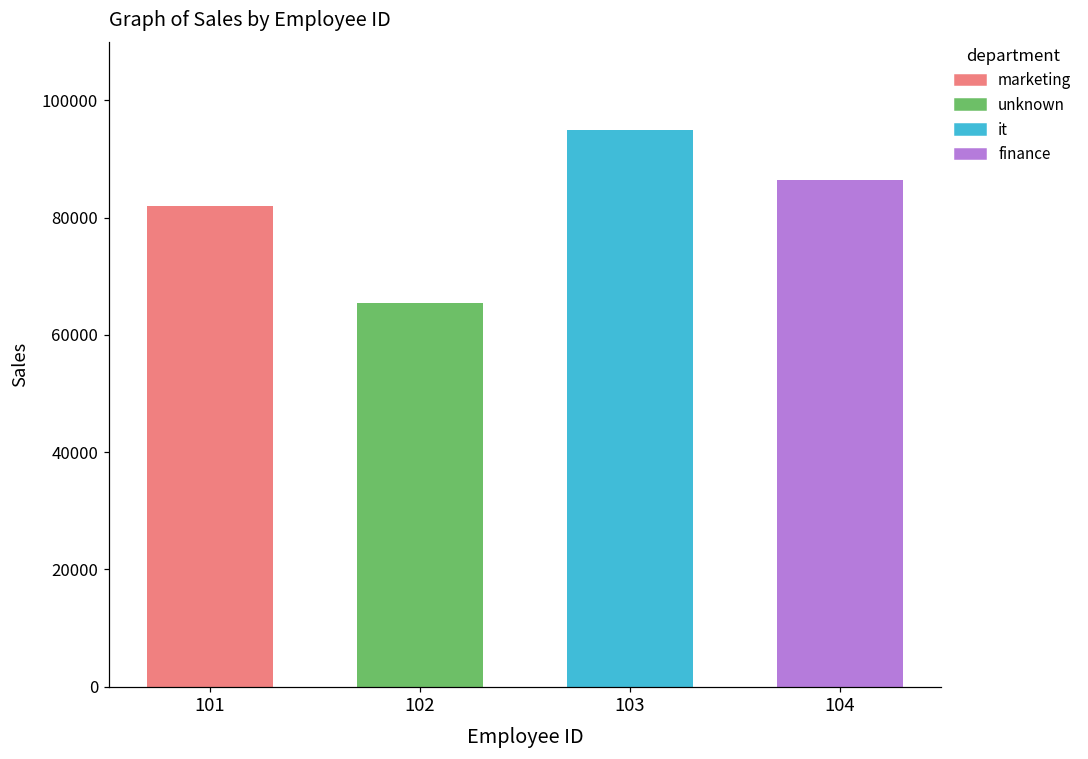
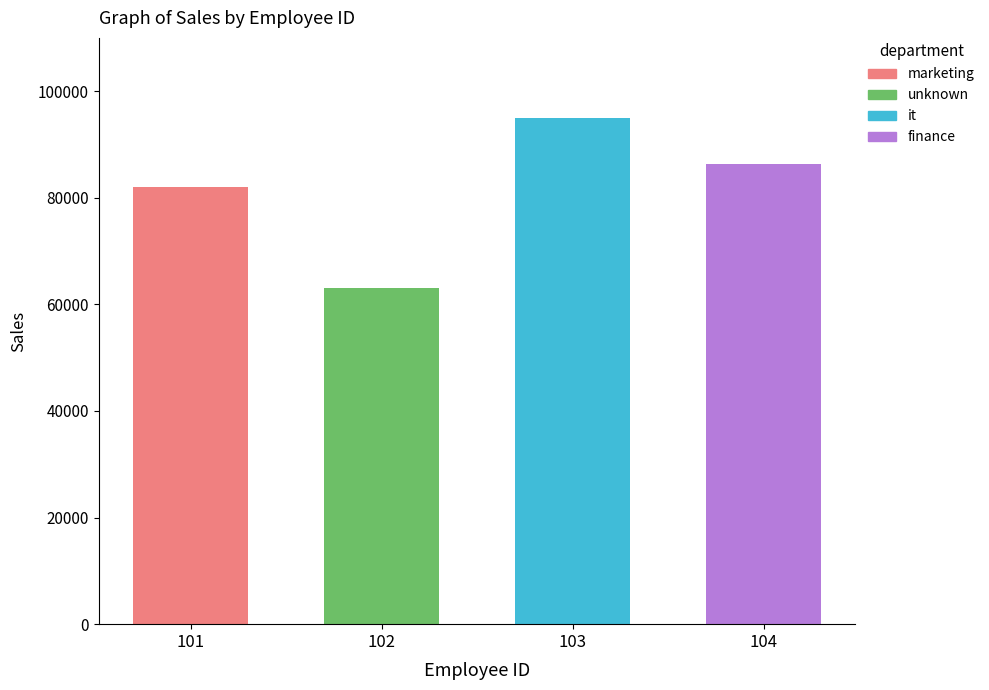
  {
    "101": 82000,
-   "102": 65000,
+   "102": 63000,
    "103": 95000,
    "104": 86000
  }
